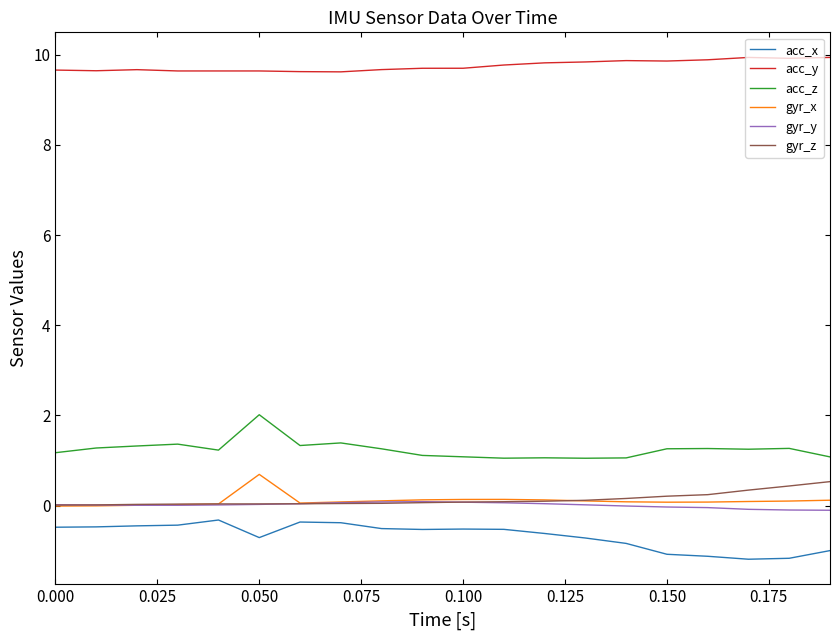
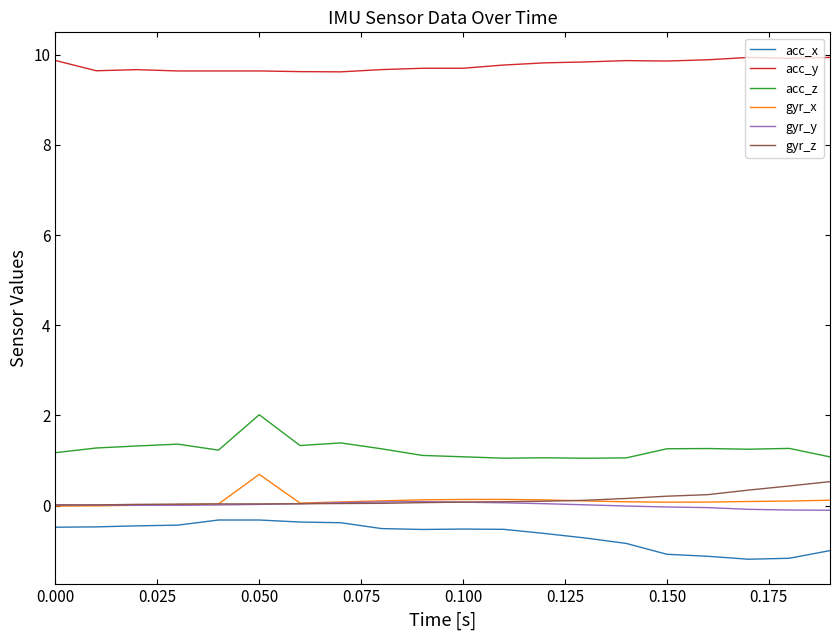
  {
    "acc_x": {
      "0.000": -0.5,
-     "0.050": -0.7,
+     "0.050": -0.3,
      "0.100": -0.5,
      "0.150": -1.1
    },
    "acc_y": {
-     "0.000": 9.7,
+     "0.000": 9.9,
      "0.050": 9.6,
      "0.100": 9.7,
      "0.150": 9.9
    },
    "acc_z": {
      "0.000": 1.2,
      "0.050": 2.0,
      "0.100": 1.1,
      "0.150": 1.3
    },
    "gyr_x": {
      "0.050": 0.7,
      "0.100": 0.1,
      "0.150": 0.1
    },
    "gyr_y": {
      "0.150": 0.0
    },
    "gyr_z": {
      "0.150": 0.2
    }
  }
